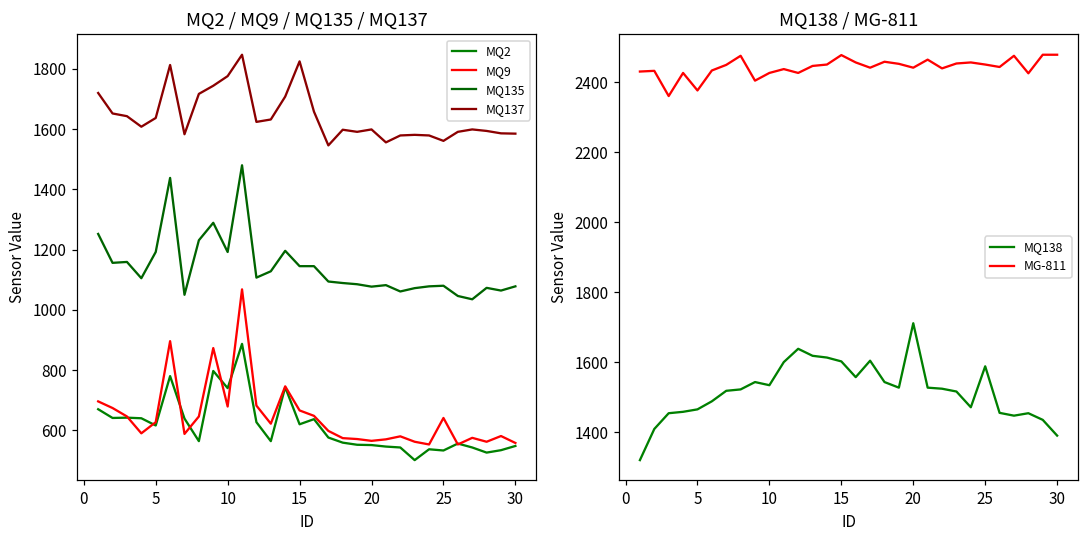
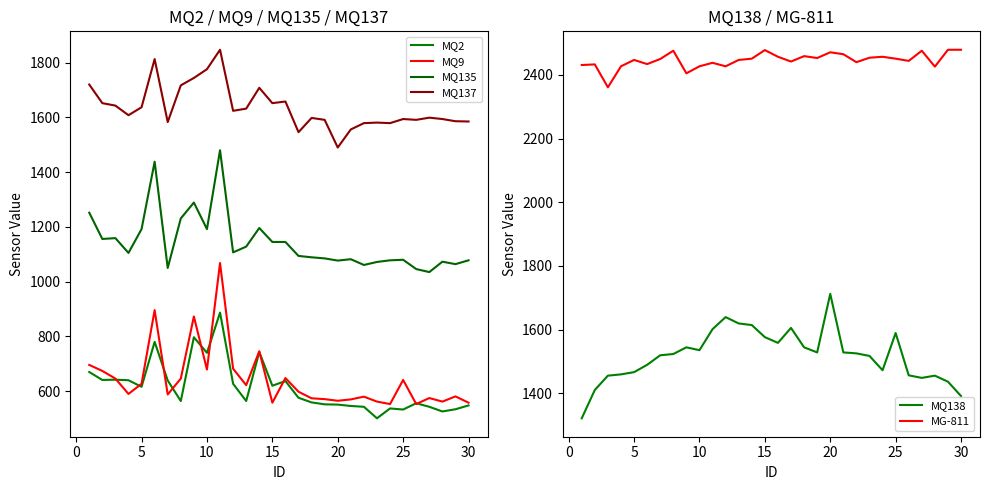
  {
    "MQ2 / MQ9 / MQ135 / MQ137": {
      "MQ9": {
        "5": 630,
        "10": 680,
-       "15": 670,
+       "15": 560,
        "20": 570,
        "25": 640,
        "30": 560
      },
      "MQ137": {
        "5": 1640,
        "10": 1780,
-       "15": 1830,
-       "20": 1600,
-       "25": 1560,
+       "15": 1650,
+       "20": 1490,
+       "25": 1590,
        "30": 1590
      }
    },
    "MQ138 / MG-811": {
      "MQ138": {
        "5": 1470,
        "10": 1540,
-       "15": 1600,
+       "15": 1580,
        "20": 1710,
        "25": 1590,
        "30": 1390
      },
      "MG-811": {
-       "5": 2380,
+       "5": 2450,
        "10": 2430,
        "15": 2480,
-       "20": 2440,
+       "20": 2470,
        "25": 2450,
        "30": 2480
      }
    }
  }
